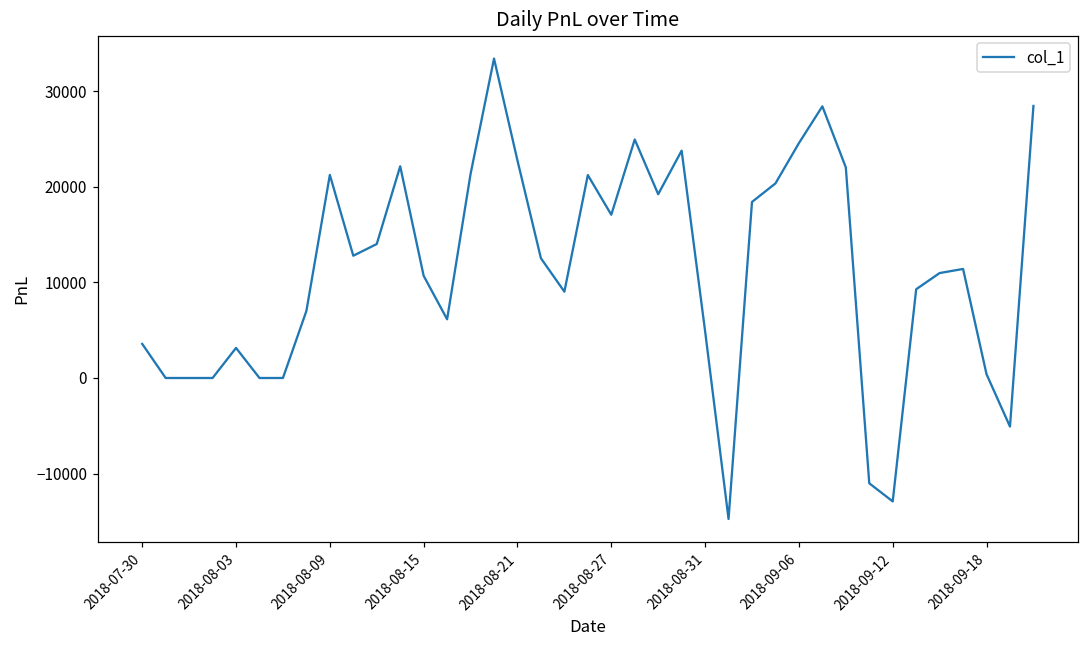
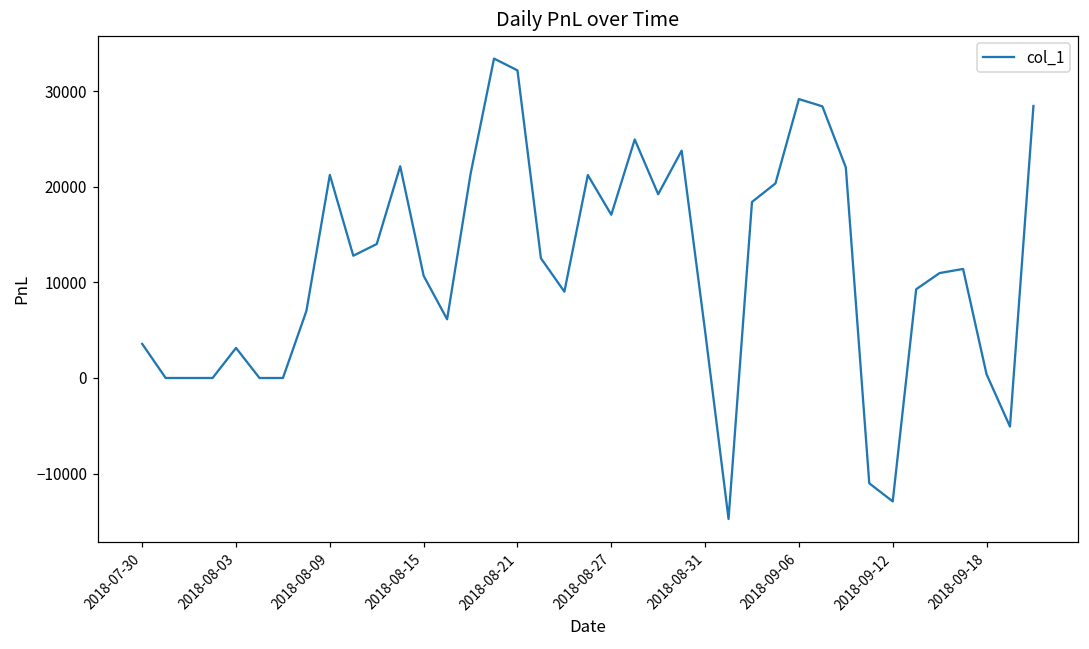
  {
    "2018-07-30": 4000,
    "2018-08-03": 3000,
    "2018-08-09": 21000,
    "2018-08-15": 11000,
-   "2018-08-21": 23000,
+   "2018-08-21": 32000,
    "2018-08-27": 17000,
    "2018-08-31": 5000,
-   "2018-09-06": 25000,
+   "2018-09-06": 29000,
    "2018-09-12": -13000,
    "2018-09-18": 0
  }
